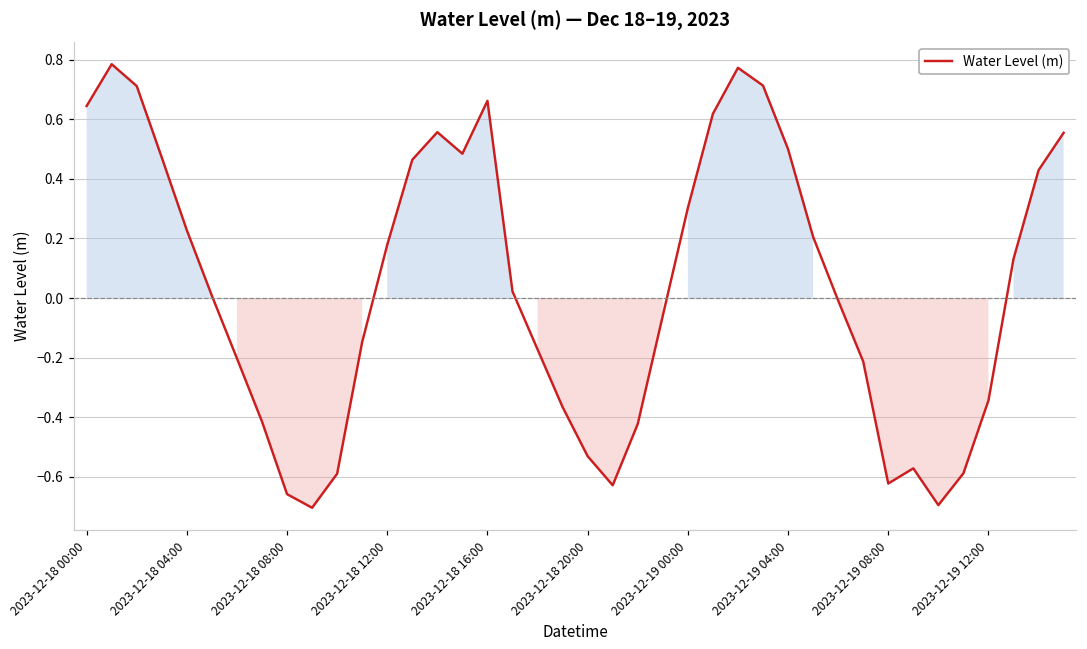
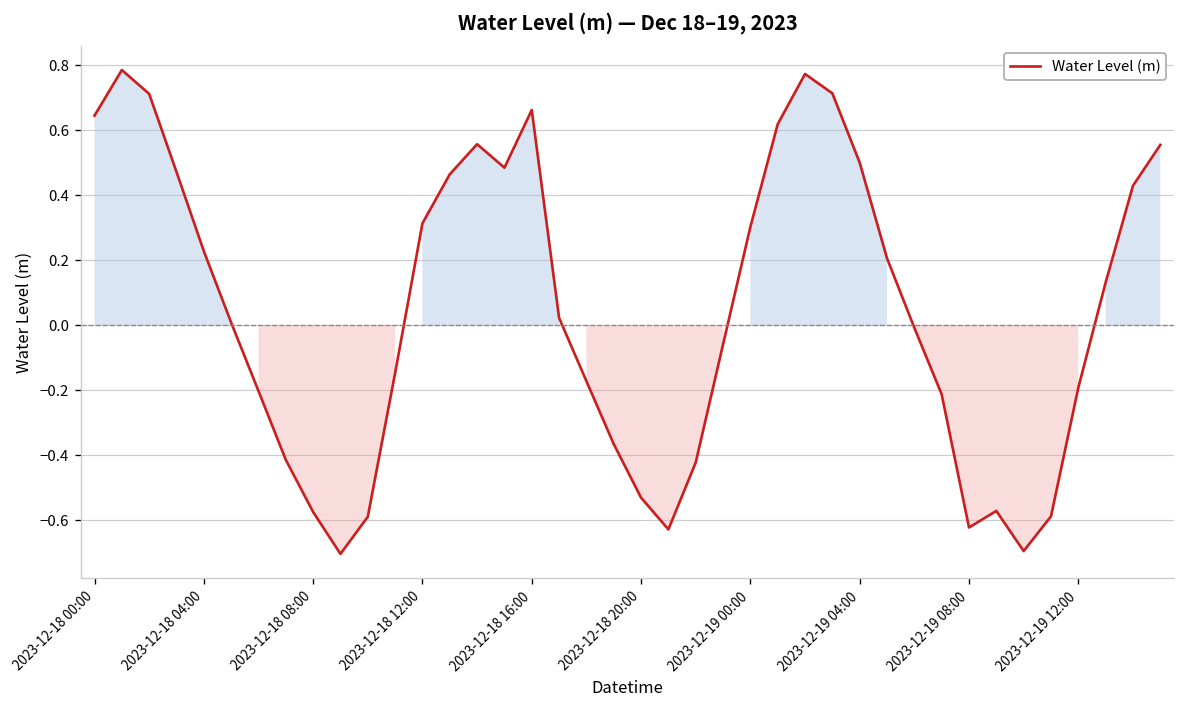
  {
    "2023-12-18 00:00": 0.65,
    "2023-12-18 04:00": 0.23,
-   "2023-12-18 08:00": -0.66,
-   "2023-12-18 12:00": 0.18,
+   "2023-12-18 08:00": -0.58,
+   "2023-12-18 12:00": 0.31,
    "2023-12-18 16:00": 0.66,
    "2023-12-18 20:00": -0.53,
    "2023-12-19 00:00": 0.30,
    "2023-12-19 04:00": 0.50,
    "2023-12-19 08:00": -0.62,
-   "2023-12-19 12:00": -0.34
+   "2023-12-19 12:00": -0.19
  }
